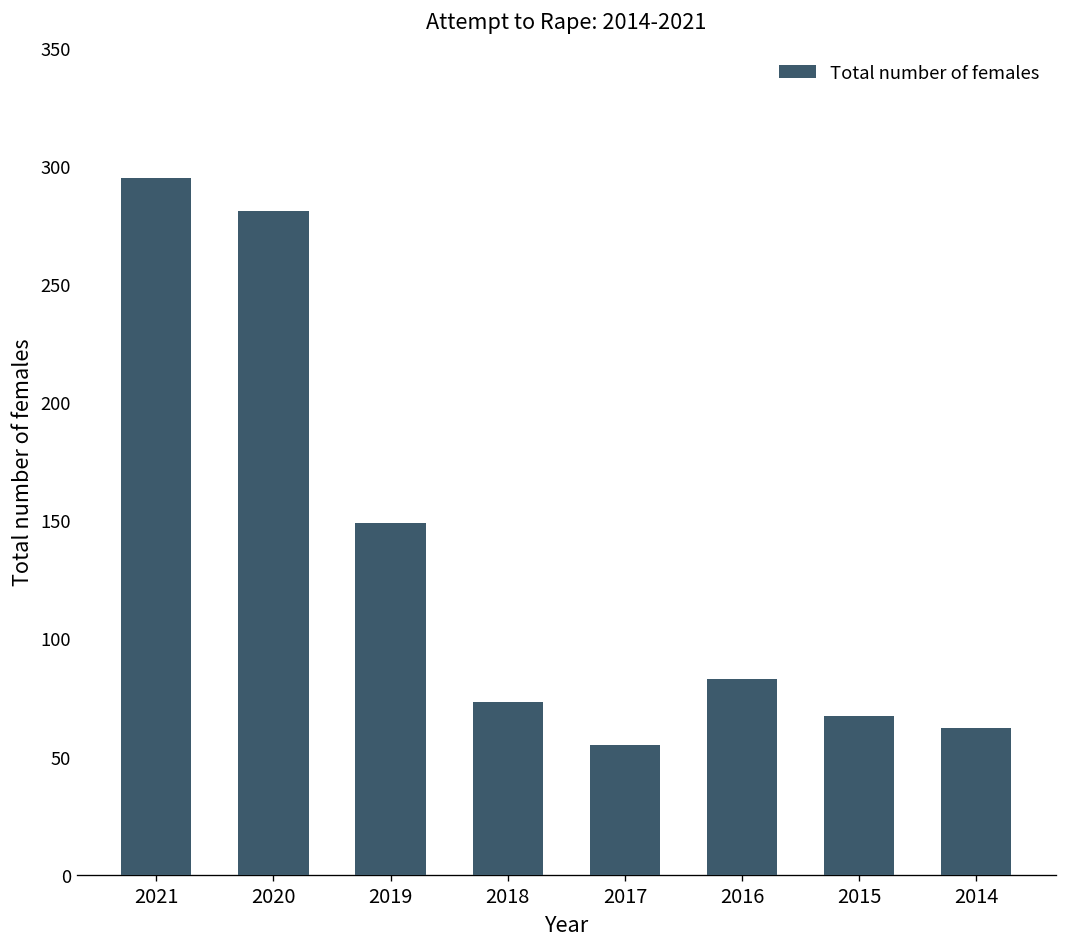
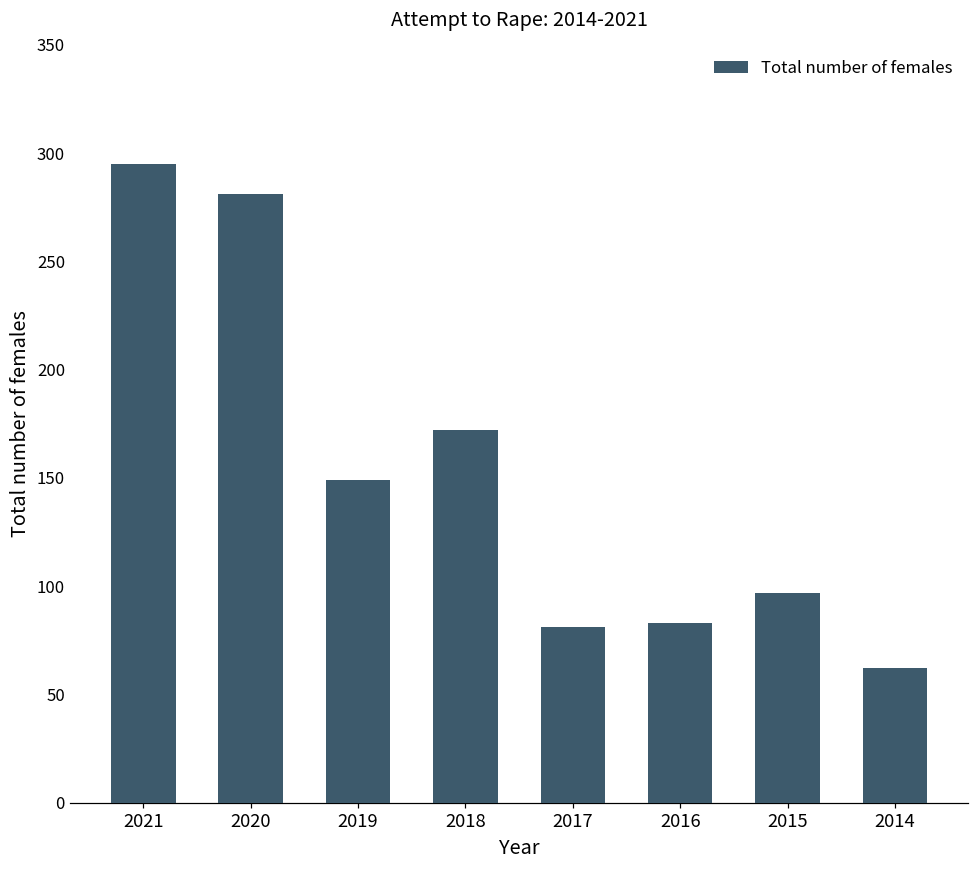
  {
    "2021": 295,
    "2020": 281,
    "2019": 149,
-   "2018": 73,
-   "2017": 55,
+   "2018": 172,
+   "2017": 81,
    "2016": 83,
-   "2015": 67,
+   "2015": 97,
    "2014": 62
  }
